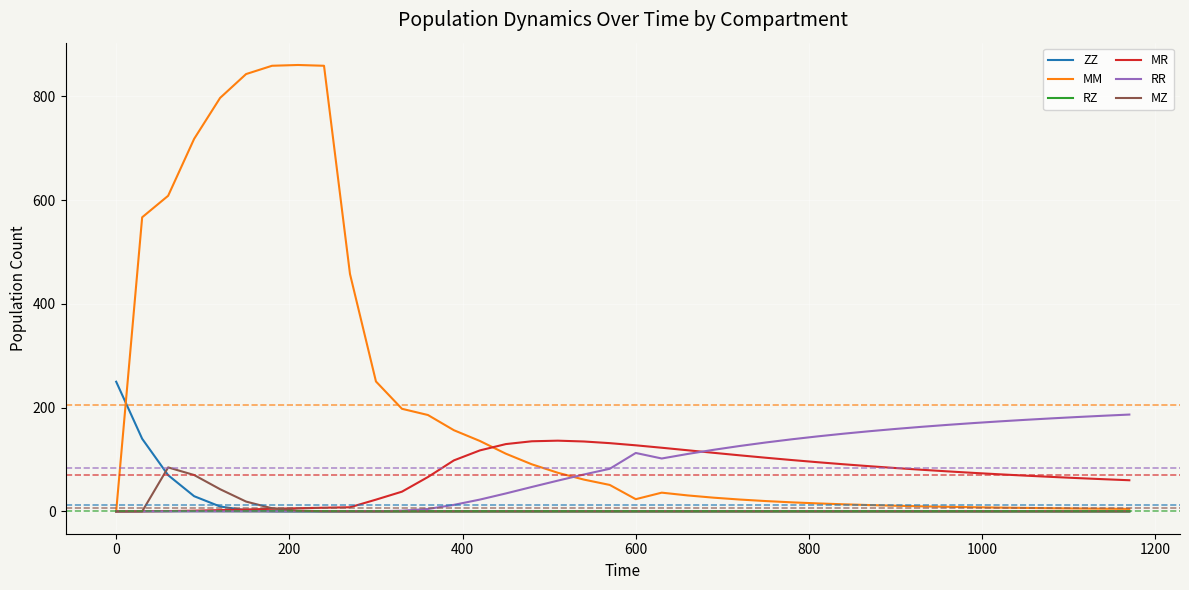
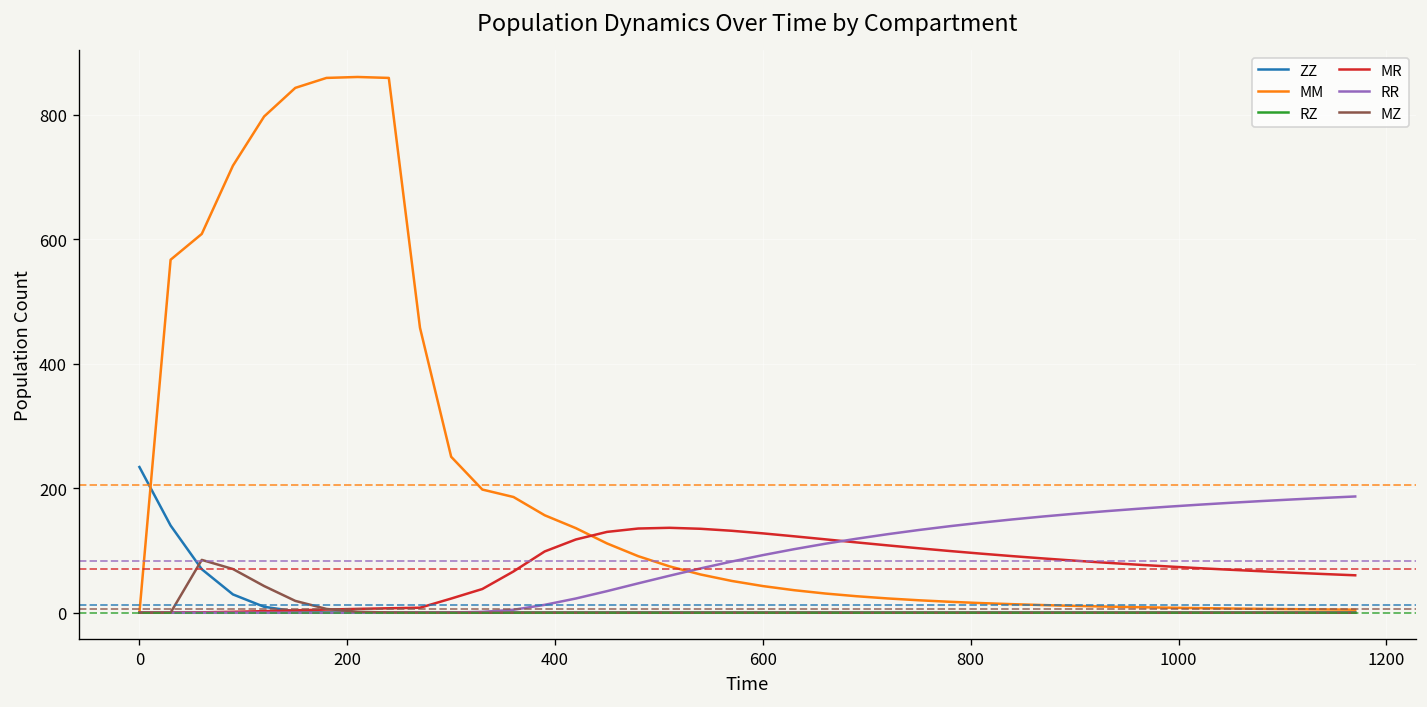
  {
    "ZZ": {
-     "0": 250
+     "0": 230
    },
    "MM": {
-     "600": 20
+     "600": 40
    },
    "MR": {
      "600": 130
    },
    "RR": {
-     "600": 110
+     "600": 90
    }
  }
